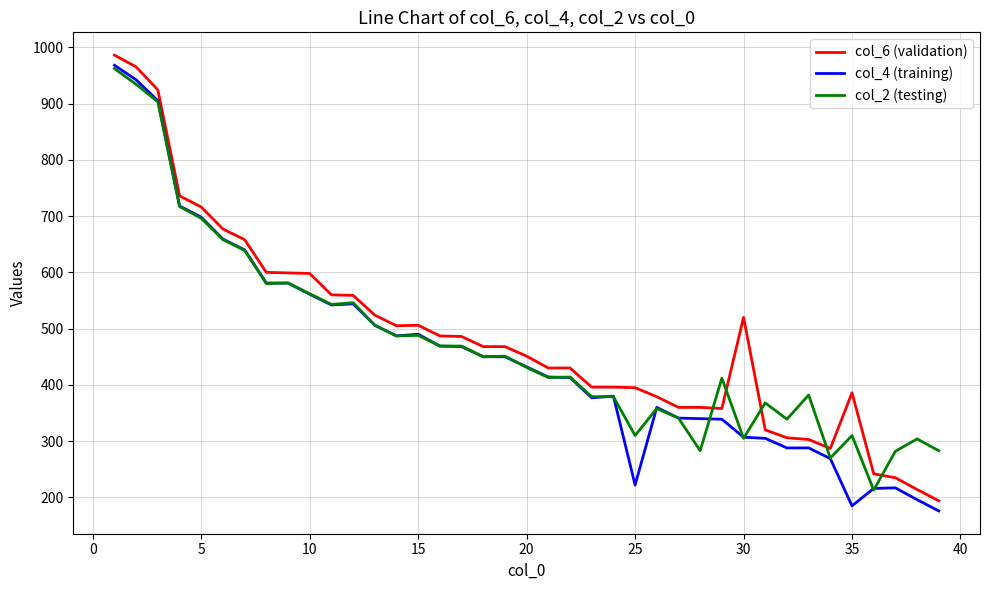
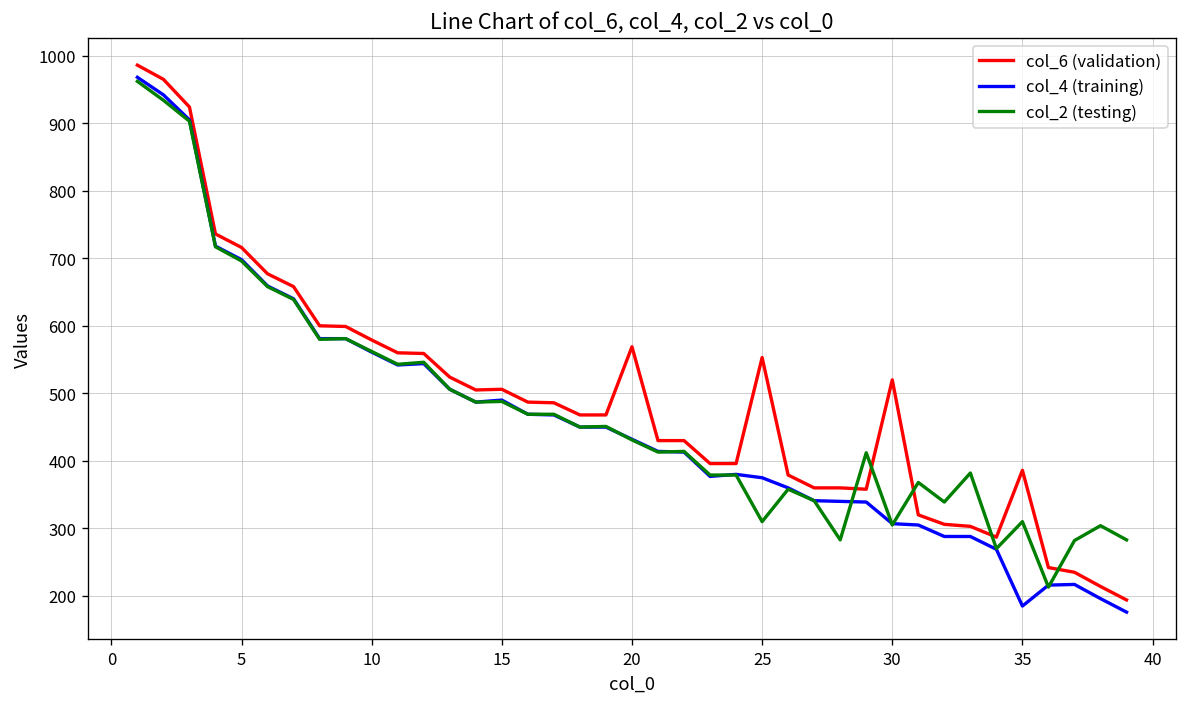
  {
    "col_6 (validation)": {
      "5": 720,
-     "10": 600,
+     "10": 580,
      "15": 510,
-     "20": 450,
-     "25": 400,
+     "20": 570,
+     "25": 550,
      "30": 520,
      "35": 390
    },
    "col_4 (training)": {
-     "25": 220,
+     "25": 380,
      "35": 190
    },
    "col_2 (testing)": {
      "25": 310,
      "35": 310
    }
  }
